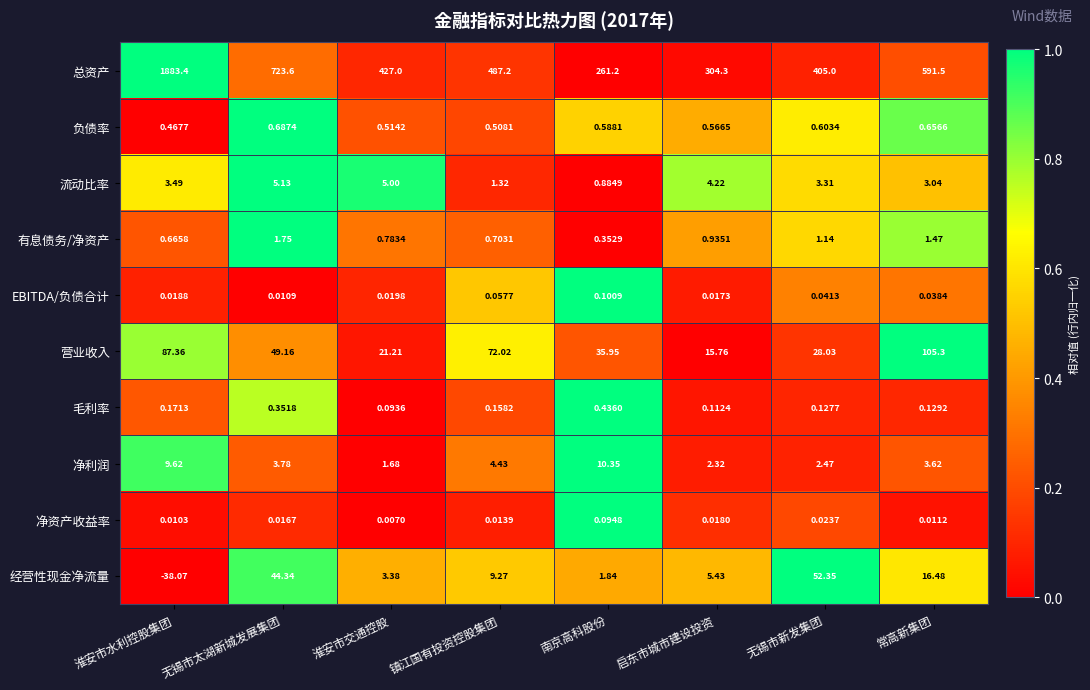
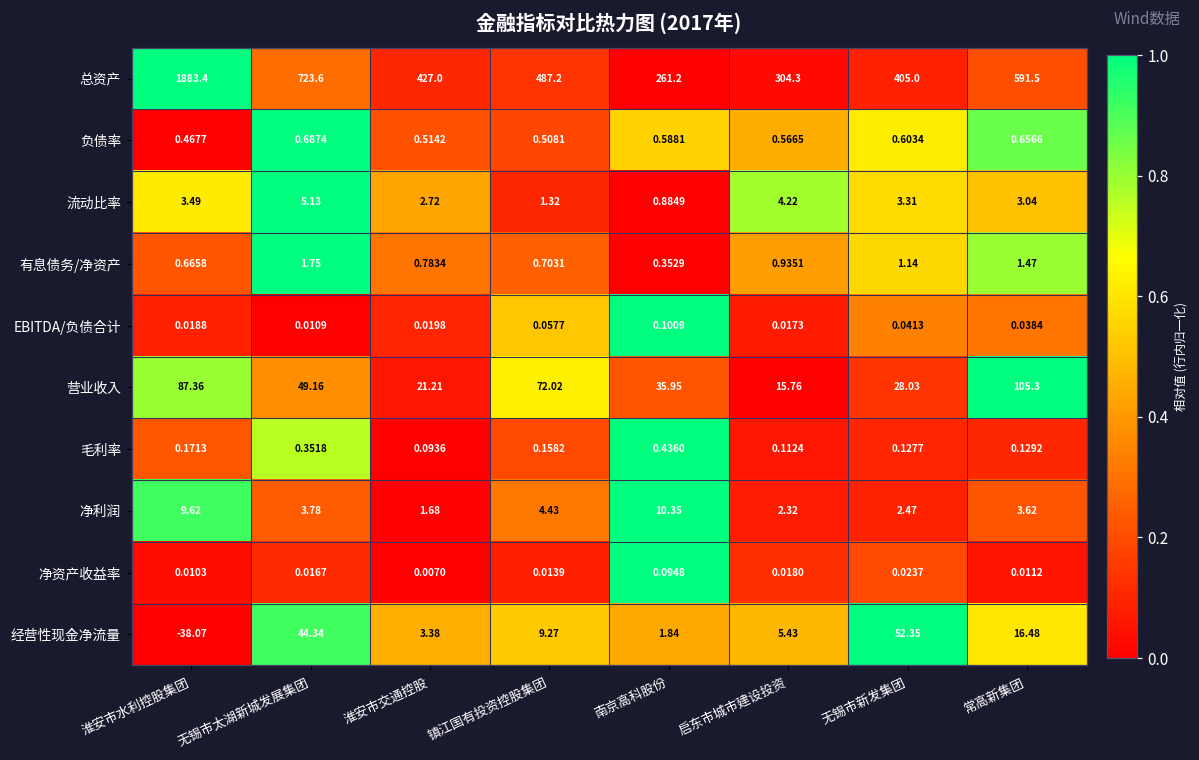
  {
    "总资产": {
      "淮安市水利控股集团": 1883.4,
      "无锡市太湖新城发展集团": 723.6,
      "淮安市交通控股": 427.0,
      "镇江国有投资控股集团": 487.2,
      "南京高科股份": 261.2,
      "启东市城市建设投资": 304.3,
      "无锡市新发集团": 405.0,
      "常高新集团": 591.5
    },
    "负债率": {
      "淮安市水利控股集团": 0.4677,
      "无锡市太湖新城发展集团": 0.6874,
      "淮安市交通控股": 0.5142,
      "镇江国有投资控股集团": 0.5081,
      "南京高科股份": 0.5881,
      "启东市城市建设投资": 0.5665,
      "无锡市新发集团": 0.6034,
      "常高新集团": 0.6566
    },
    "流动比率": {
      "淮安市水利控股集团": 3.49,
      "无锡市太湖新城发展集团": 5.13,
-     "淮安市交通控股": 5.00,
+     "淮安市交通控股": 2.72,
      "镇江国有投资控股集团": 1.32,
      "南京高科股份": 0.8849,
      "启东市城市建设投资": 4.22,
      "无锡市新发集团": 3.31,
      "常高新集团": 3.04
    },
    "有息债务/净资产": {
      "淮安市水利控股集团": 0.6658,
      "无锡市太湖新城发展集团": 1.75,
      "淮安市交通控股": 0.7834,
      "镇江国有投资控股集团": 0.7031,
      "南京高科股份": 0.3529,
      "启东市城市建设投资": 0.9351,
      "无锡市新发集团": 1.14,
      "常高新集团": 1.47
    },
    "EBITDA/负债合计": {
      "淮安市水利控股集团": 0.0188,
      "无锡市太湖新城发展集团": 0.0109,
      "淮安市交通控股": 0.0198,
      "镇江国有投资控股集团": 0.0577,
      "南京高科股份": 0.1009,
      "启东市城市建设投资": 0.0173,
      "无锡市新发集团": 0.0413,
      "常高新集团": 0.0384
    },
    "营业收入": {
      "淮安市水利控股集团": 87.36,
      "无锡市太湖新城发展集团": 49.16,
      "淮安市交通控股": 21.21,
      "镇江国有投资控股集团": 72.02,
      "南京高科股份": 35.95,
      "启东市城市建设投资": 15.76,
      "无锡市新发集团": 28.03,
      "常高新集团": 105.3
    },
    "毛利率": {
      "淮安市水利控股集团": 0.1713,
      "无锡市太湖新城发展集团": 0.3518,
      "淮安市交通控股": 0.0936,
      "镇江国有投资控股集团": 0.1582,
      "南京高科股份": 0.4360,
      "启东市城市建设投资": 0.1124,
      "无锡市新发集团": 0.1277,
      "常高新集团": 0.1292
    },
    "净利润": {
      "淮安市水利控股集团": 9.62,
      "无锡市太湖新城发展集团": 3.78,
      "淮安市交通控股": 1.68,
      "镇江国有投资控股集团": 4.43,
      "南京高科股份": 10.35,
      "启东市城市建设投资": 2.32,
      "无锡市新发集团": 2.47,
      "常高新集团": 3.62
    },
    "净资产收益率": {
      "淮安市水利控股集团": 0.0103,
      "无锡市太湖新城发展集团": 0.0167,
      "淮安市交通控股": 0.0070,
      "镇江国有投资控股集团": 0.0139,
      "南京高科股份": 0.0948,
      "启东市城市建设投资": 0.0180,
      "无锡市新发集团": 0.0237,
      "常高新集团": 0.0112
    },
    "经营性现金净流量": {
      "淮安市水利控股集团": -38.07,
      "无锡市太湖新城发展集团": 44.34,
      "淮安市交通控股": 3.38,
      "镇江国有投资控股集团": 9.27,
      "南京高科股份": 1.84,
      "启东市城市建设投资": 5.43,
      "无锡市新发集团": 52.35,
      "常高新集团": 16.48
    }
  }
